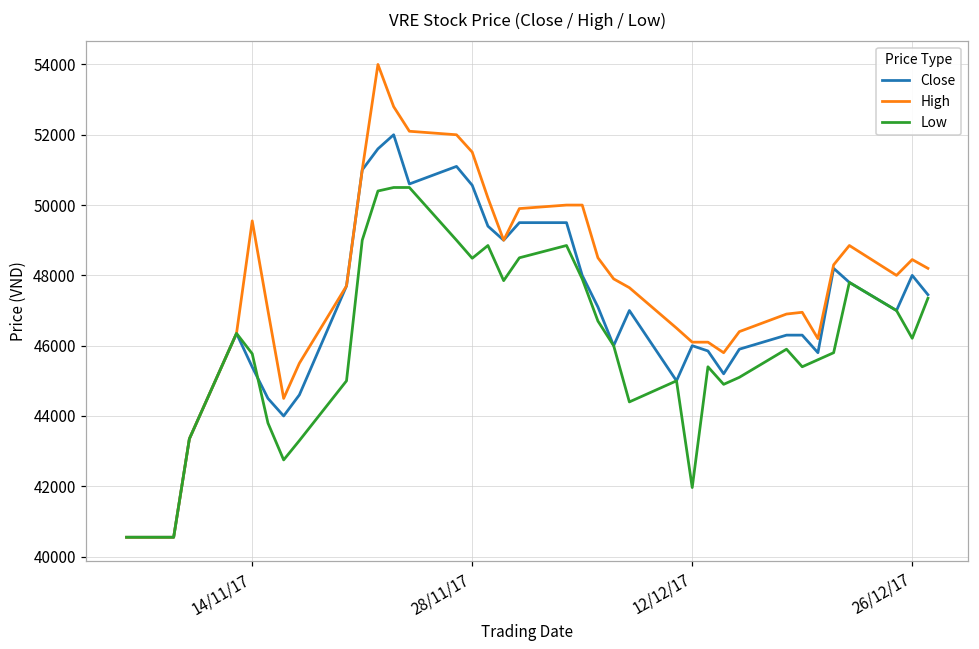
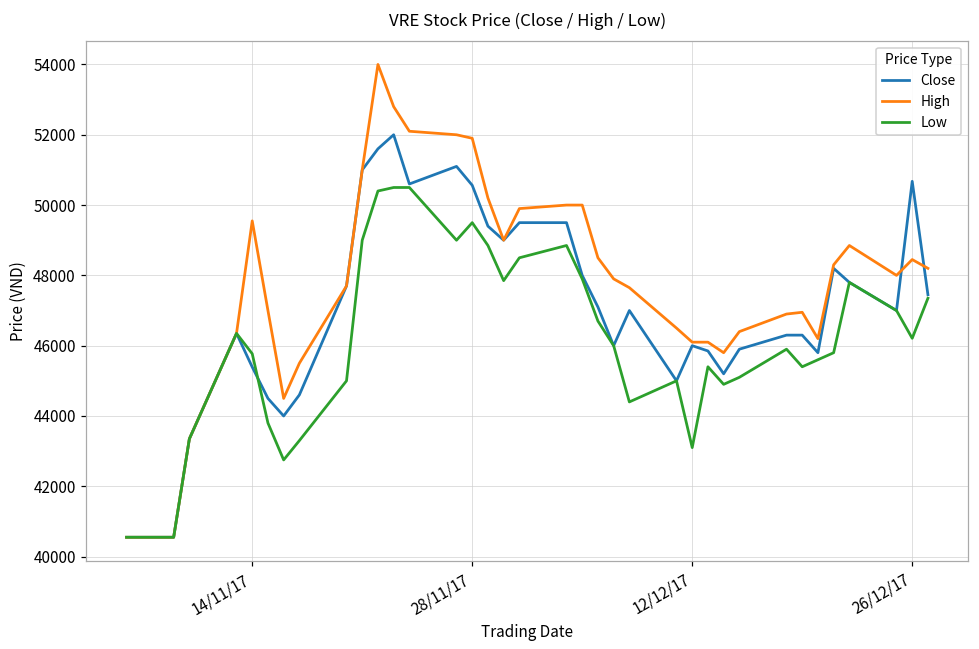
  {
    "Close": {
      "14/11/17": 45400,
      "28/11/17": 50600,
      "12/12/17": 46000,
-     "26/12/17": 48000
+     "26/12/17": 50700
    },
    "High": {
      "14/11/17": 49600,
-     "28/11/17": 51500,
+     "28/11/17": 51900,
      "12/12/17": 46100,
      "26/12/17": 48500
    },
    "Low": {
      "14/11/17": 45800,
-     "28/11/17": 48500,
-     "12/12/17": 42000,
+     "28/11/17": 49500,
+     "12/12/17": 43100,
      "26/12/17": 46200
    }
  }
